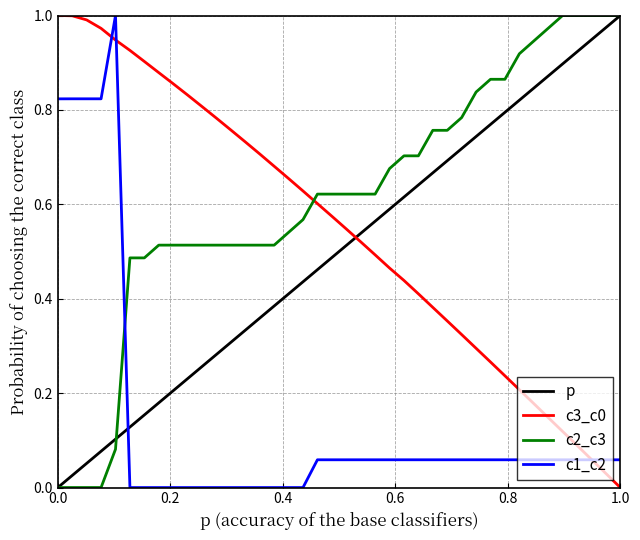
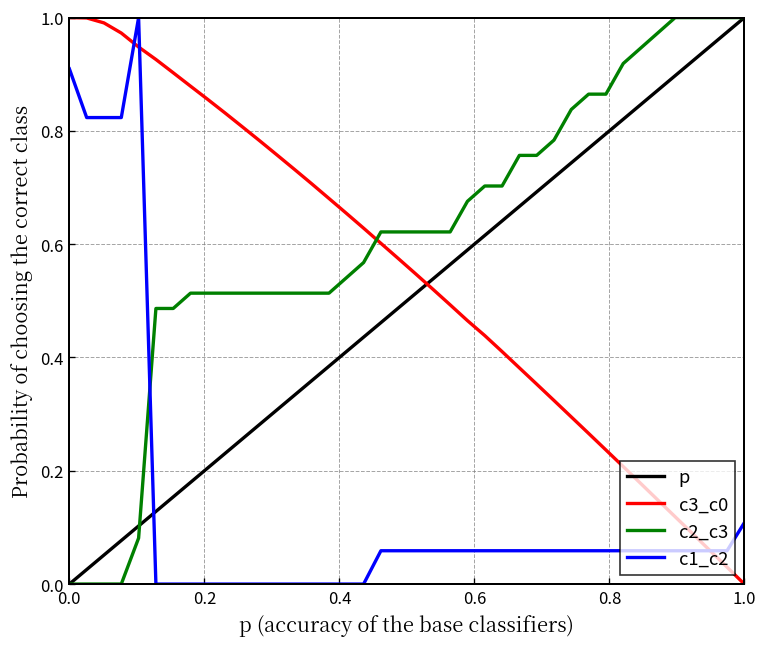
  {
    "c3_c0": {
      "0.0": 1.00,
      "1.0": 0.00
    },
    "c1_c2": {
-     "0.0": 0.82,
-     "1.0": 0.06
+     "0.0": 0.91,
+     "1.0": 0.11
    }
  }
